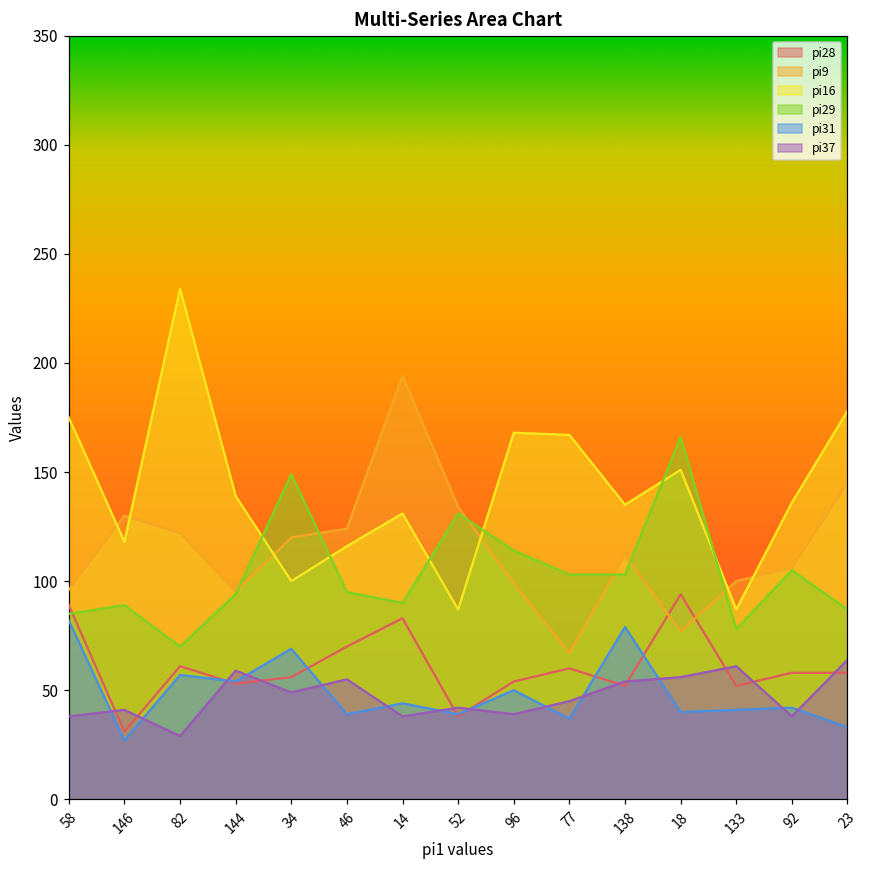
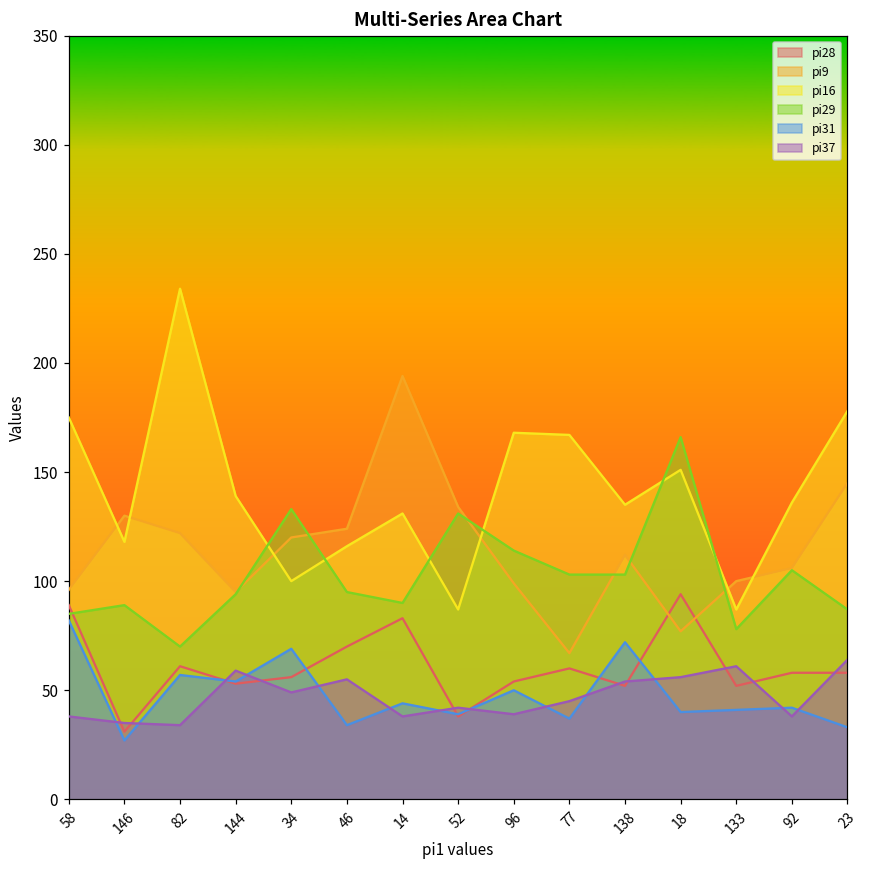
  {
    "pi28": {
      "58": 89,
      "146": 31,
      "82": 61,
      "34": 56,
      "46": 70,
      "14": 83,
      "96": 54,
      "77": 60,
      "138": 52,
      "18": 94,
      "133": 52,
      "92": 58,
      "23": 58
    },
    "pi29": {
      "58": 85,
      "146": 89,
      "82": 70,
-     "34": 149,
+     "34": 133,
      "46": 95,
      "14": 90,
      "52": 131,
      "96": 114,
      "77": 103,
      "138": 103,
      "18": 166,
      "133": 78,
      "23": 87
    },
    "pi31": {
      "58": 82,
      "146": 27,
      "82": 57,
      "34": 69,
-     "46": 39,
+     "46": 34,
      "14": 44,
      "96": 50,
      "77": 37,
-     "138": 79,
+     "138": 72,
      "18": 40,
      "133": 41,
      "92": 42,
      "23": 33
    },
    "pi37": {
      "58": 38,
-     "146": 41,
-     "82": 29,
+     "146": 35,
+     "82": 34,
      "144": 59,
      "34": 49,
      "46": 55,
      "14": 38,
      "52": 42,
      "96": 39,
      "77": 45,
      "138": 54,
      "18": 56,
      "133": 61,
      "92": 38,
      "23": 64
    }
  }
